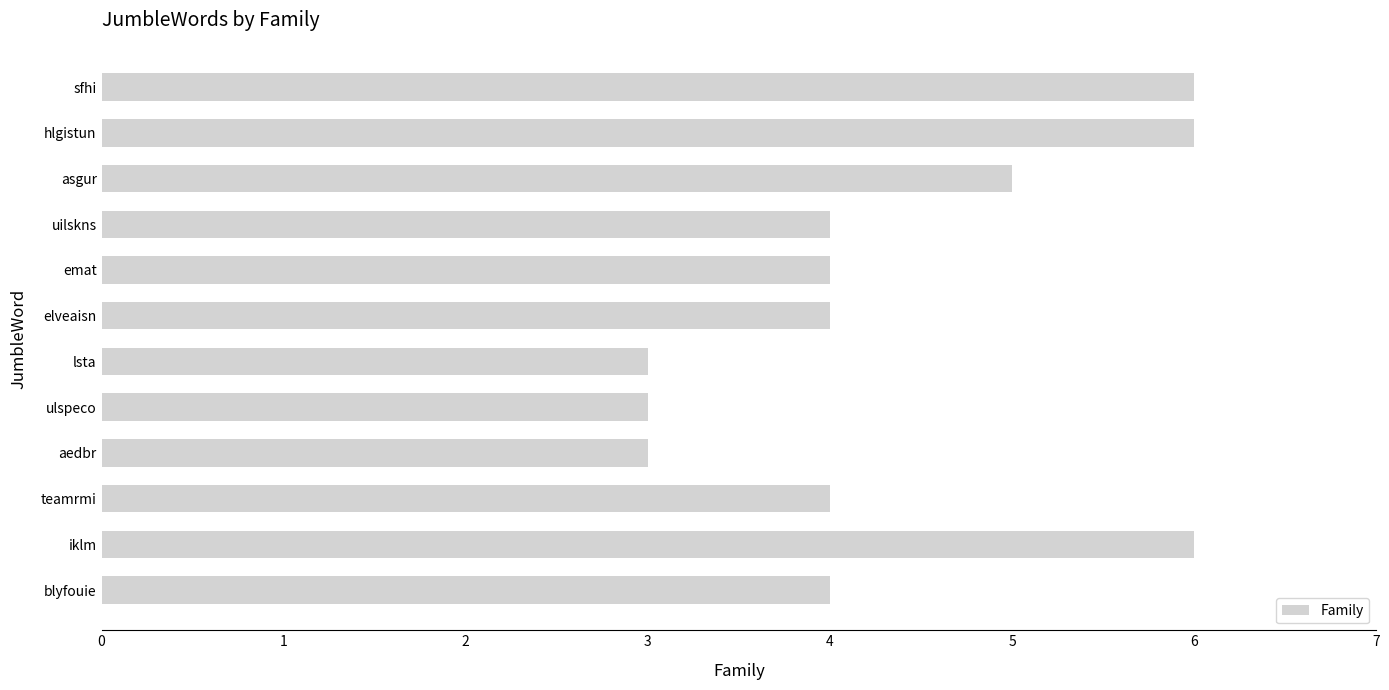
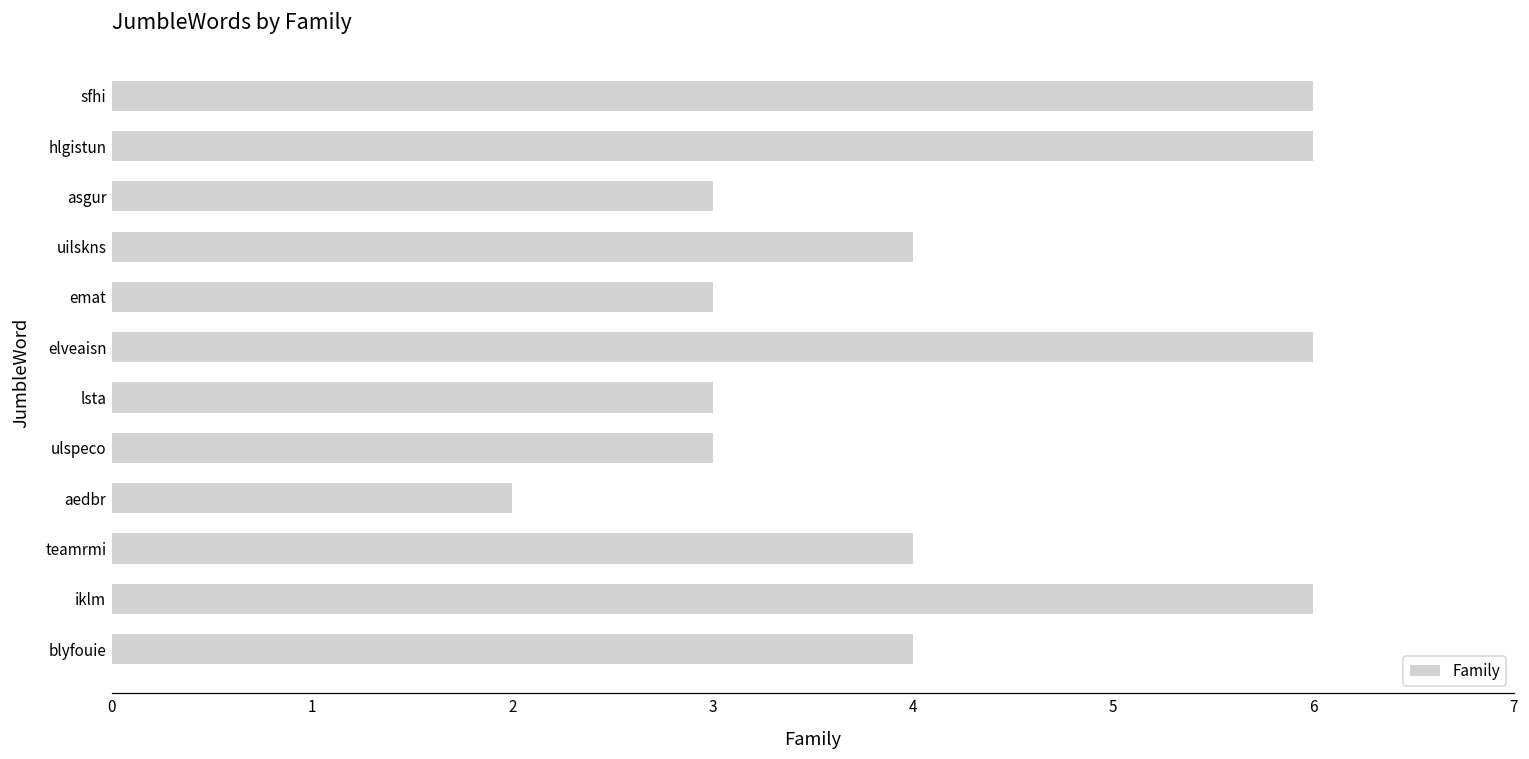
  {
    "sfhi": 6,
    "hlgistun": 6,
-   "asgur": 5,
+   "asgur": 3,
    "uilskns": 4,
-   "emat": 4,
-   "elveaisn": 4,
+   "emat": 3,
+   "elveaisn": 6,
    "lsta": 3,
    "ulspeco": 3,
-   "aedbr": 3,
+   "aedbr": 2,
    "teamrmi": 4,
    "iklm": 6,
    "blyfouie": 4
  }
